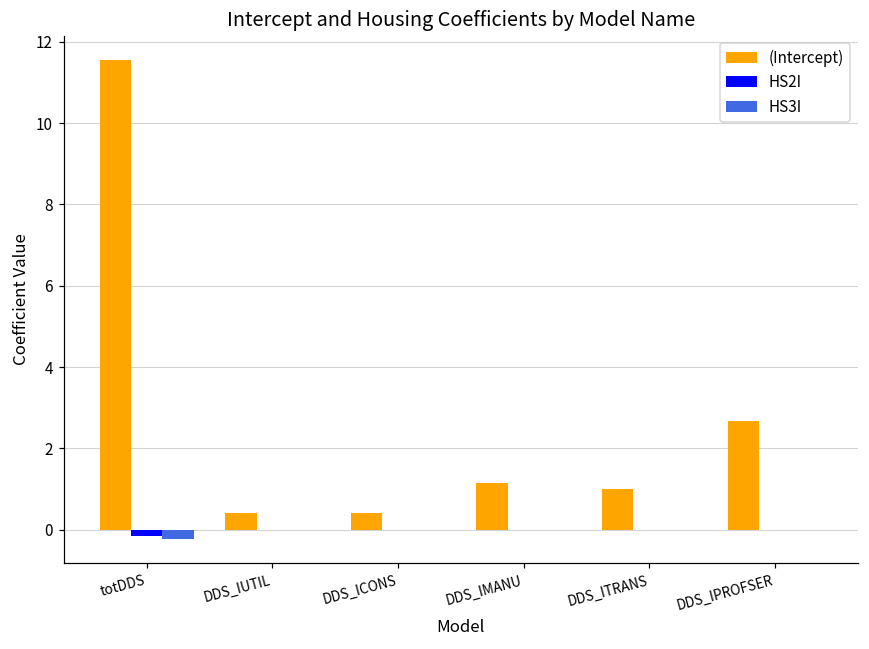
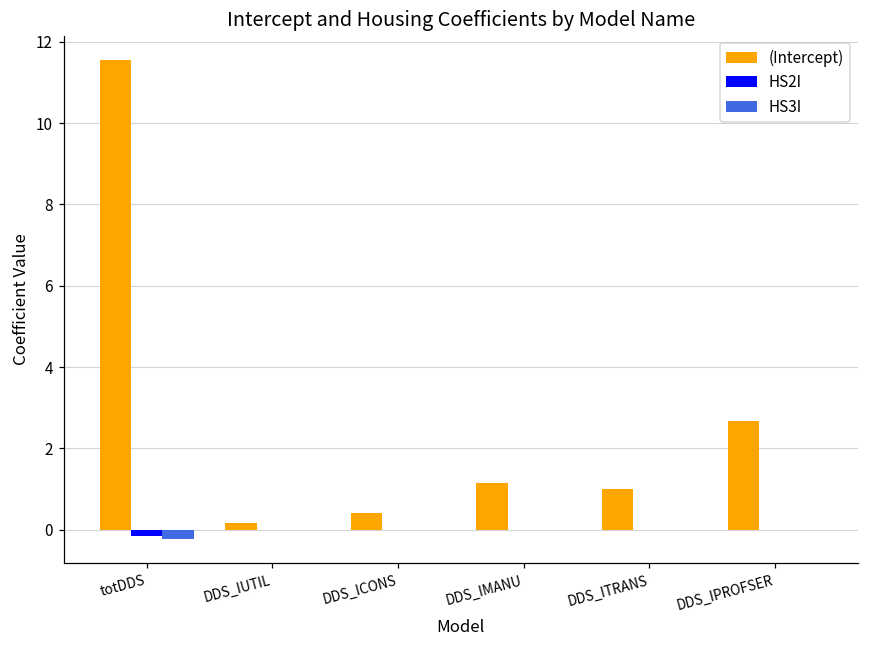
  {
    "(Intercept)": {
      "totDDS": 11.6,
-     "DDS_IUTIL": 0.4,
+     "DDS_IUTIL": 0.2,
      "DDS_ICONS": 0.4,
      "DDS_IMANU": 1.2,
      "DDS_ITRANS": 1.0,
      "DDS_IPROFSER": 2.7
    },
    "HS2I": {
      "totDDS": -0.2
    },
    "HS3I": {
      "totDDS": -0.2
    }
  }
